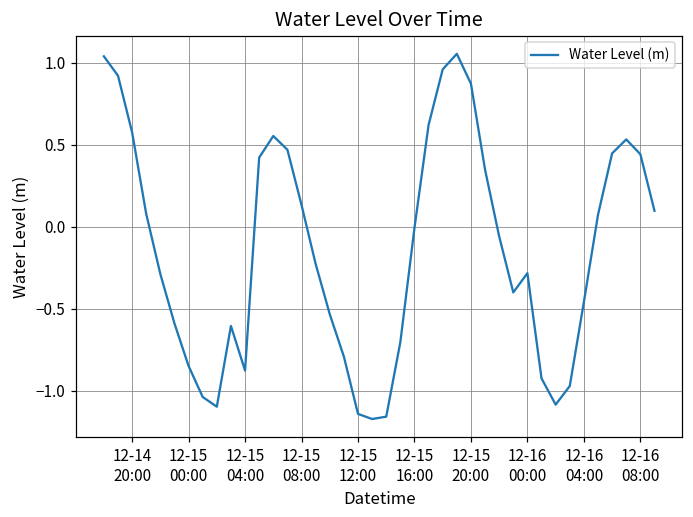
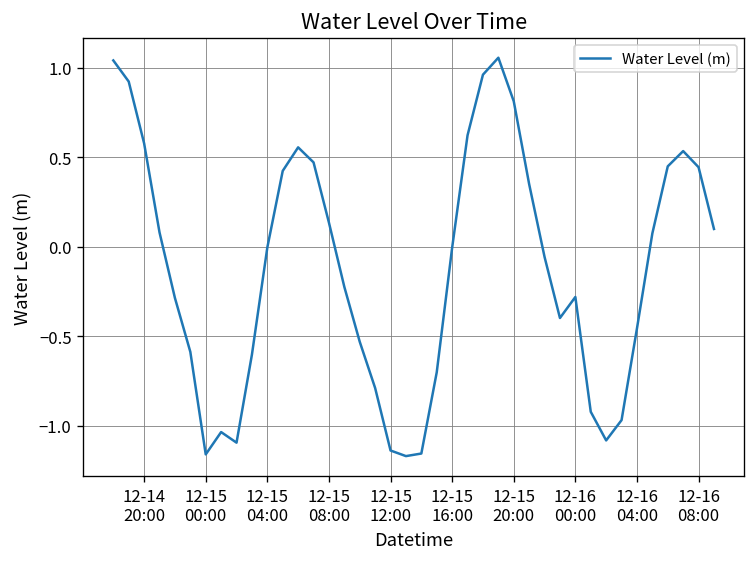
  {
    "12-14 20:00": 0.58,
-   "12-15 00:00": -0.85,
-   "12-15 04:00": -0.88,
+   "12-15 00:00": -1.16,
+   "12-15 04:00": -0.01,
    "12-15 08:00": 0.13,
    "12-15 12:00": -1.14,
    "12-15 16:00": -0.01,
-   "12-15 20:00": 0.87,
+   "12-15 20:00": 0.81,
    "12-16 00:00": -0.28,
    "12-16 04:00": -0.46,
    "12-16 08:00": 0.44
  }
